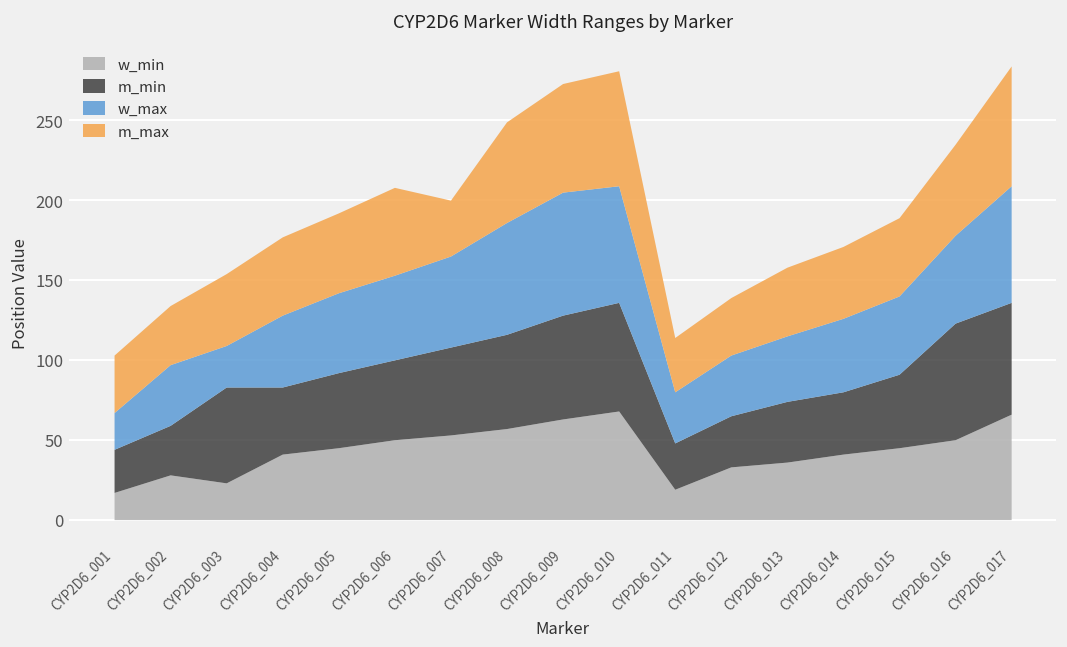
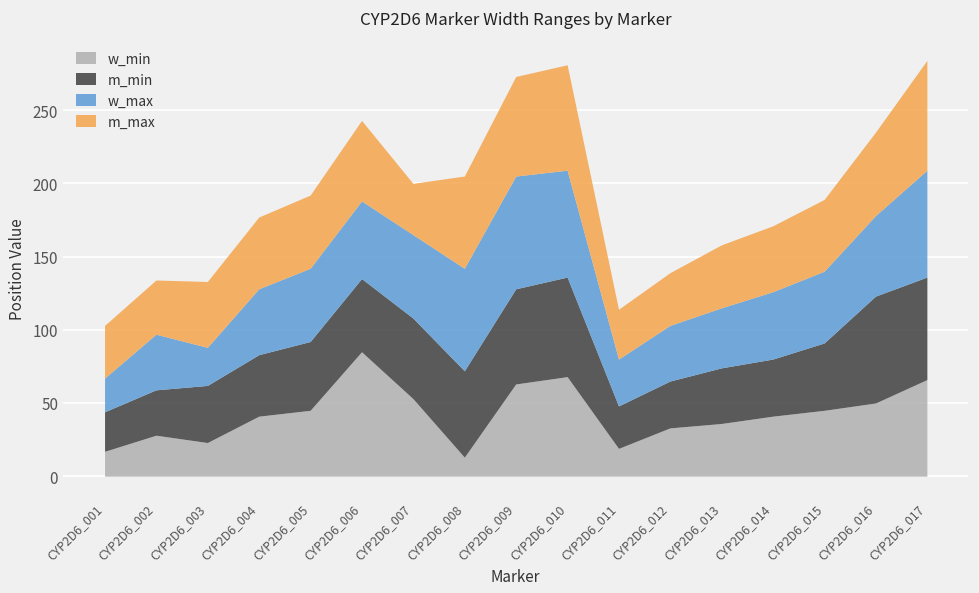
  {
    "w_min": {
      "CYP2D6_001": 17,
      "CYP2D6_002": 28,
      "CYP2D6_003": 23,
      "CYP2D6_004": 41,
      "CYP2D6_005": 45,
-     "CYP2D6_006": 50,
+     "CYP2D6_006": 85,
      "CYP2D6_007": 53,
-     "CYP2D6_008": 57,
+     "CYP2D6_008": 13,
      "CYP2D6_009": 63,
      "CYP2D6_010": 68,
      "CYP2D6_011": 19,
      "CYP2D6_012": 33,
      "CYP2D6_013": 36,
      "CYP2D6_014": 41,
      "CYP2D6_015": 45,
      "CYP2D6_016": 50,
      "CYP2D6_017": 66
    },
    "m_min": {
      "CYP2D6_001": 27,
      "CYP2D6_002": 31,
-     "CYP2D6_003": 60,
+     "CYP2D6_003": 39,
      "CYP2D6_004": 42,
      "CYP2D6_005": 47,
      "CYP2D6_006": 50,
      "CYP2D6_007": 55,
      "CYP2D6_008": 59,
      "CYP2D6_009": 65,
      "CYP2D6_010": 68,
      "CYP2D6_011": 29,
      "CYP2D6_012": 32,
      "CYP2D6_013": 38,
      "CYP2D6_014": 39,
      "CYP2D6_015": 46,
      "CYP2D6_016": 73,
      "CYP2D6_017": 70
    },
    "w_max": {
      "CYP2D6_001": 23,
      "CYP2D6_002": 38,
      "CYP2D6_003": 26,
      "CYP2D6_004": 45,
      "CYP2D6_005": 50,
      "CYP2D6_006": 53,
      "CYP2D6_007": 57,
      "CYP2D6_008": 70,
      "CYP2D6_009": 77,
      "CYP2D6_010": 73,
      "CYP2D6_011": 32,
      "CYP2D6_012": 38,
      "CYP2D6_013": 41,
      "CYP2D6_014": 46,
      "CYP2D6_015": 49,
      "CYP2D6_016": 55,
      "CYP2D6_017": 73
    },
    "m_max": {
      "CYP2D6_001": 36,
      "CYP2D6_002": 37,
      "CYP2D6_003": 45,
      "CYP2D6_004": 49,
      "CYP2D6_005": 50,
      "CYP2D6_006": 55,
      "CYP2D6_007": 35,
      "CYP2D6_008": 63,
      "CYP2D6_009": 68,
      "CYP2D6_010": 72,
      "CYP2D6_011": 34,
      "CYP2D6_012": 36,
      "CYP2D6_013": 43,
      "CYP2D6_014": 45,
      "CYP2D6_015": 49,
      "CYP2D6_016": 57,
      "CYP2D6_017": 75
    }
  }
